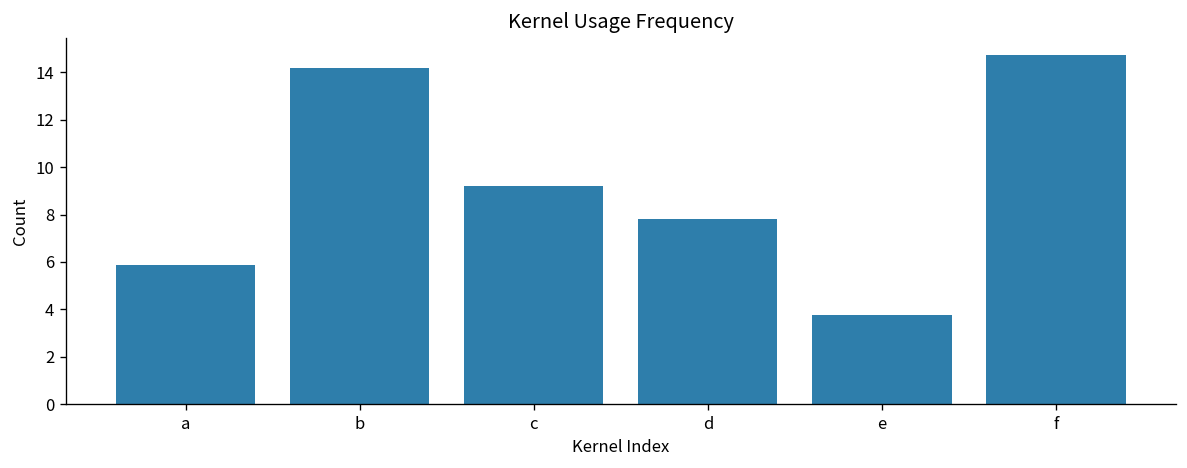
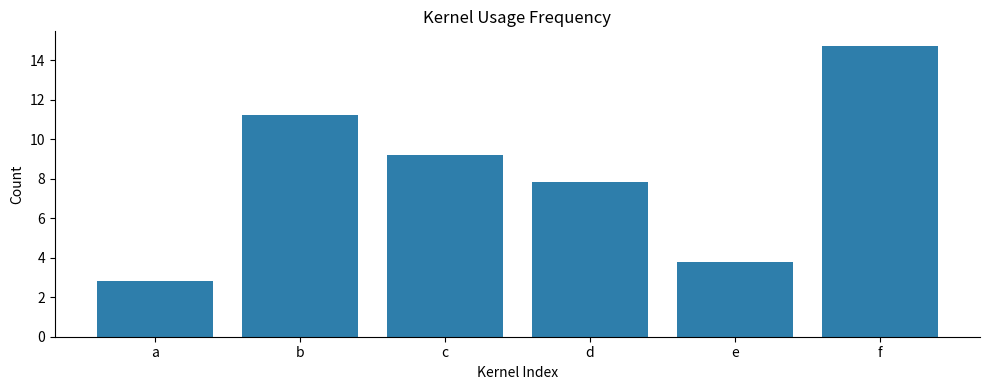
  {
-   "a": 5.9,
-   "b": 14.2,
+   "a": 2.8,
+   "b": 11.3,
    "c": 9.2,
    "d": 7.8,
    "e": 3.8,
    "f": 14.7
  }
